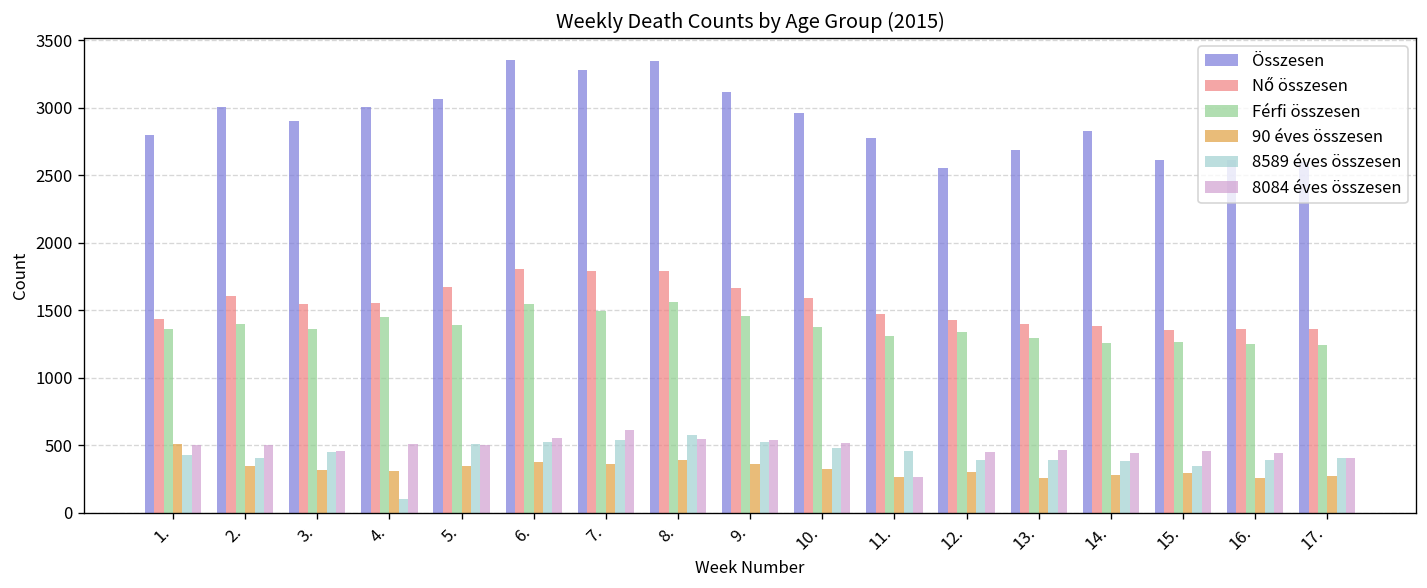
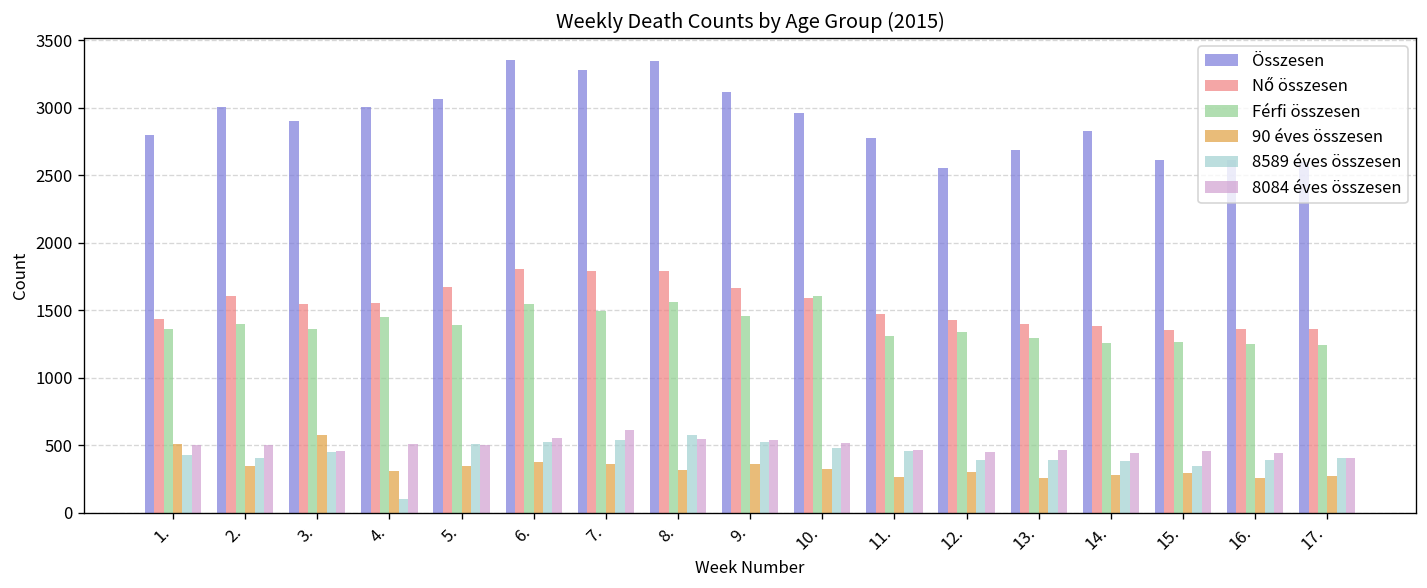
  {
    "Összesen": {
      "1.": 2800,
      "2.": 3010,
      "3.": 2900,
      "4.": 3010,
      "5.": 3070,
      "6.": 3350,
      "7.": 3280,
      "8.": 3350,
      "9.": 3120,
      "10.": 2960,
      "11.": 2780,
      "12.": 2550,
      "13.": 2690,
      "14.": 2830,
      "15.": 2610
    },
    "Nő összesen": {
      "1.": 1440,
      "2.": 1610,
      "3.": 1540,
      "4.": 1560,
      "5.": 1670,
      "6.": 1800,
      "7.": 1790,
      "8.": 1790,
      "9.": 1660,
      "10.": 1590,
      "11.": 1470,
      "12.": 1430,
      "13.": 1390,
      "14.": 1390,
      "15.": 1350,
      "16.": 1360,
      "17.": 1360
    },
    "Férfi összesen": {
      "1.": 1360,
      "2.": 1400,
      "3.": 1360,
      "4.": 1450,
      "5.": 1390,
      "6.": 1550,
      "7.": 1490,
      "8.": 1560,
      "9.": 1460,
-     "10.": 1370,
+     "10.": 1610,
      "11.": 1310,
      "12.": 1340,
      "13.": 1300,
      "14.": 1250,
      "15.": 1260,
      "16.": 1250,
      "17.": 1240
    },
    "90 éves összesen": {
      "1.": 510,
      "2.": 340,
-     "3.": 310,
+     "3.": 570,
      "4.": 310,
      "5.": 340,
      "6.": 380,
      "7.": 360,
-     "8.": 390,
+     "8.": 310,
      "9.": 360,
      "10.": 320,
      "11.": 270,
      "12.": 300,
      "13.": 260,
      "14.": 280,
      "15.": 300,
      "16.": 260,
      "17.": 270
    },
    "8589 éves összesen": {
      "1.": 420,
      "2.": 410,
      "3.": 450,
      "4.": 100,
      "5.": 510,
      "6.": 520,
      "7.": 540,
      "8.": 570,
      "9.": 530,
      "10.": 480,
      "11.": 450,
      "12.": 390,
      "13.": 390,
      "14.": 380,
      "15.": 340,
      "16.": 390,
      "17.": 400
    },
    "8084 éves összesen": {
      "1.": 500,
      "2.": 500,
      "3.": 460,
      "4.": 510,
      "5.": 500,
      "6.": 550,
      "7.": 610,
      "8.": 540,
      "9.": 540,
      "10.": 510,
-     "11.": 260,
+     "11.": 460,
      "12.": 450,
      "13.": 460,
      "14.": 440,
      "15.": 460,
      "16.": 440,
      "17.": 410
    }
  }
